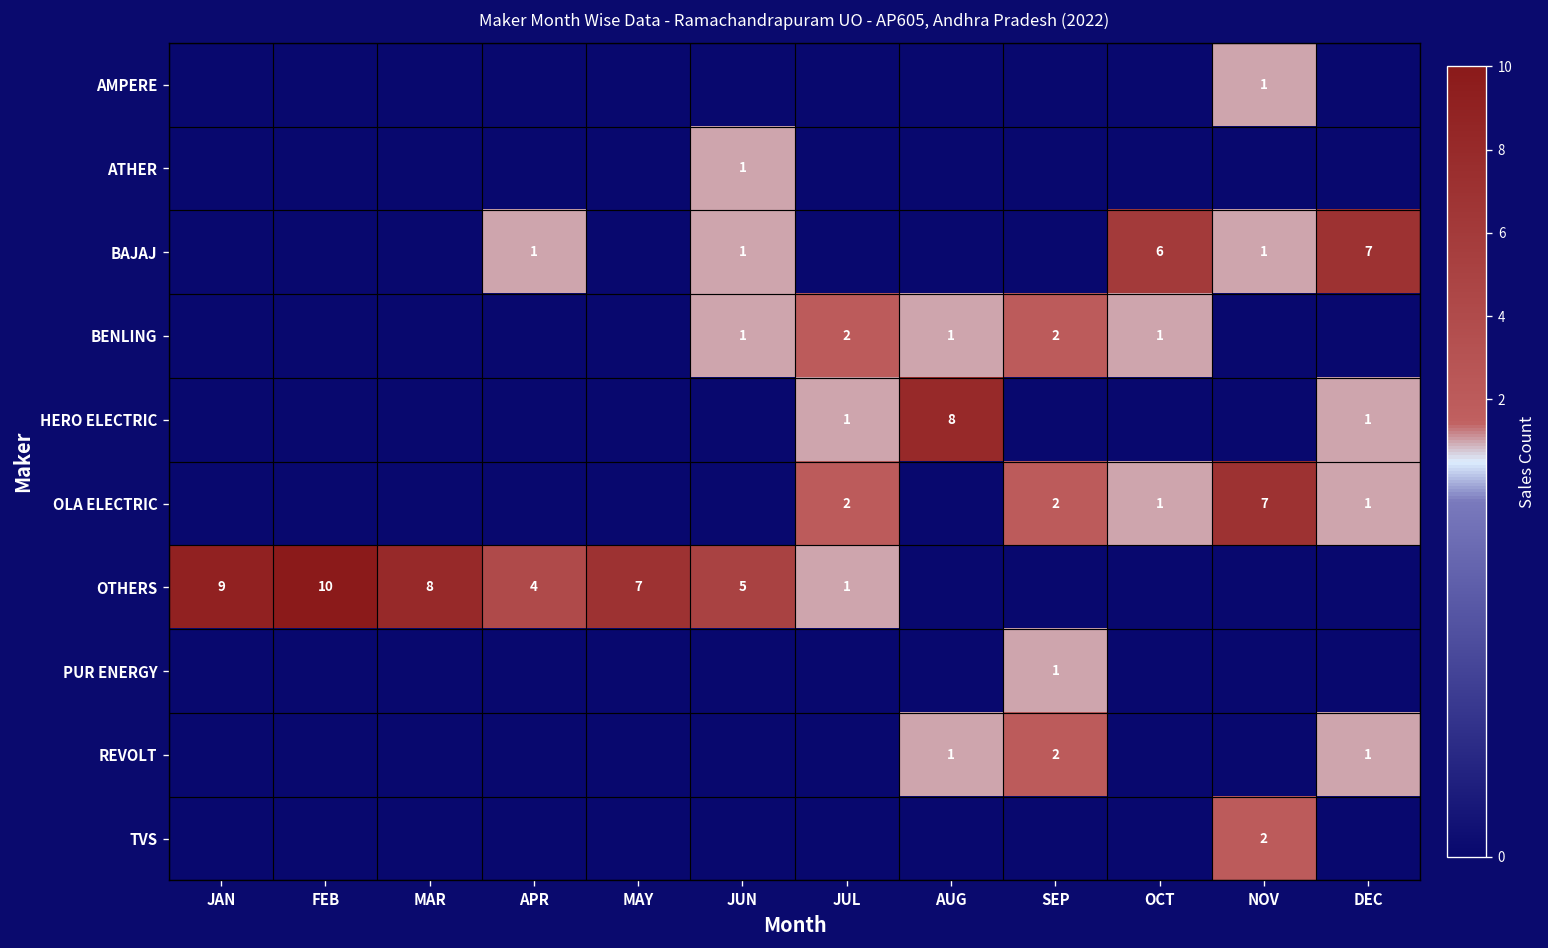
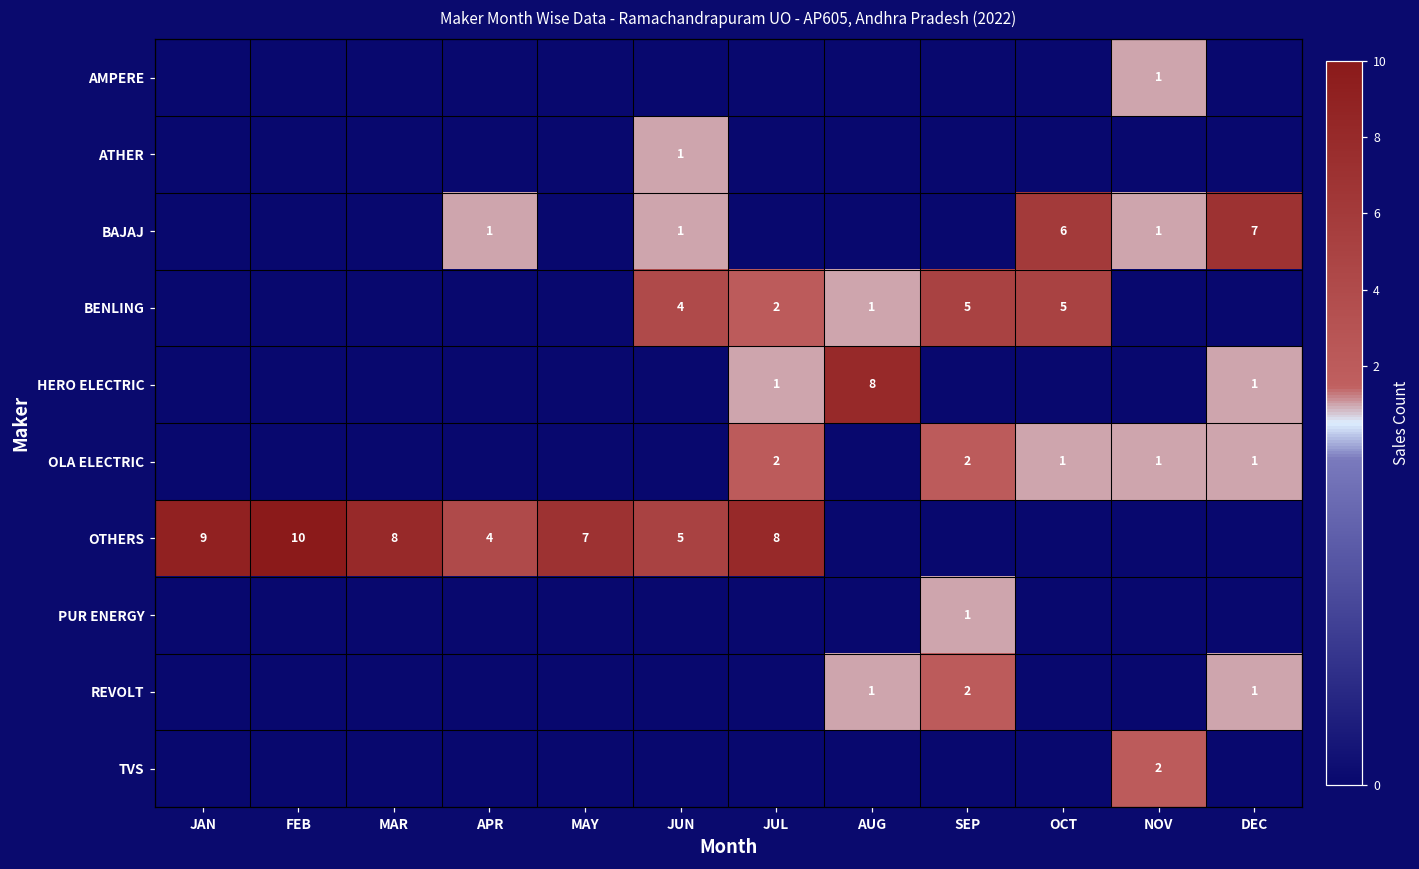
  {
    "AMPERE": {
      "NOV": 1
    },
    "ATHER": {
      "JUN": 1
    },
    "BAJAJ": {
      "APR": 1,
      "JUN": 1,
      "OCT": 6,
      "NOV": 1,
      "DEC": 7
    },
    "BENLING": {
-     "JUN": 1,
+     "JUN": 4,
      "JUL": 2,
      "AUG": 1,
-     "SEP": 2,
-     "OCT": 1
+     "SEP": 5,
+     "OCT": 5
    },
    "HERO ELECTRIC": {
      "JUL": 1,
      "AUG": 8,
      "DEC": 1
    },
    "OLA ELECTRIC": {
      "JUL": 2,
      "SEP": 2,
      "OCT": 1,
-     "NOV": 7,
+     "NOV": 1,
      "DEC": 1
    },
    "OTHERS": {
      "JAN": 9,
      "FEB": 10,
      "MAR": 8,
      "APR": 4,
      "MAY": 7,
      "JUN": 5,
-     "JUL": 1
+     "JUL": 8
    },
    "PUR ENERGY": {
      "SEP": 1
    },
    "REVOLT": {
      "AUG": 1,
      "SEP": 2,
      "DEC": 1
    },
    "TVS": {
      "NOV": 2
    }
  }
